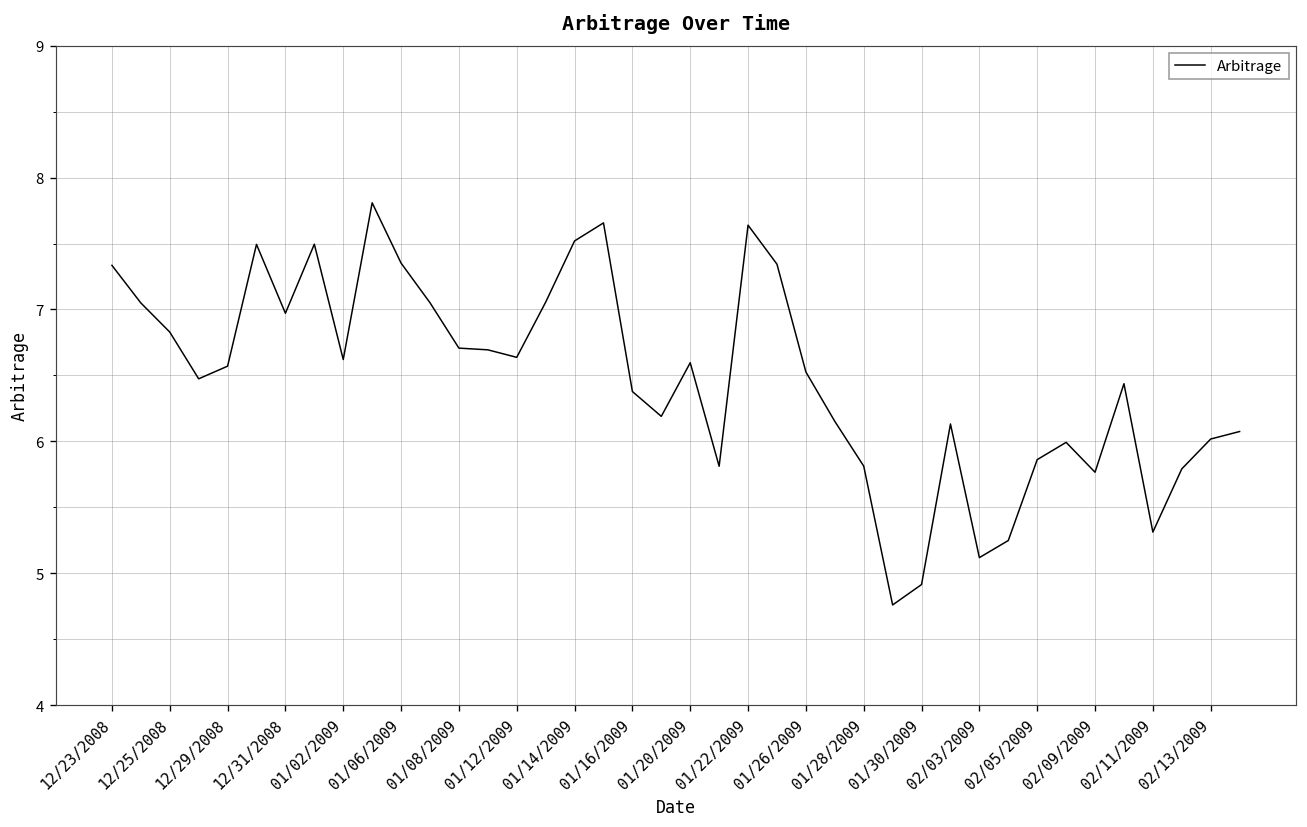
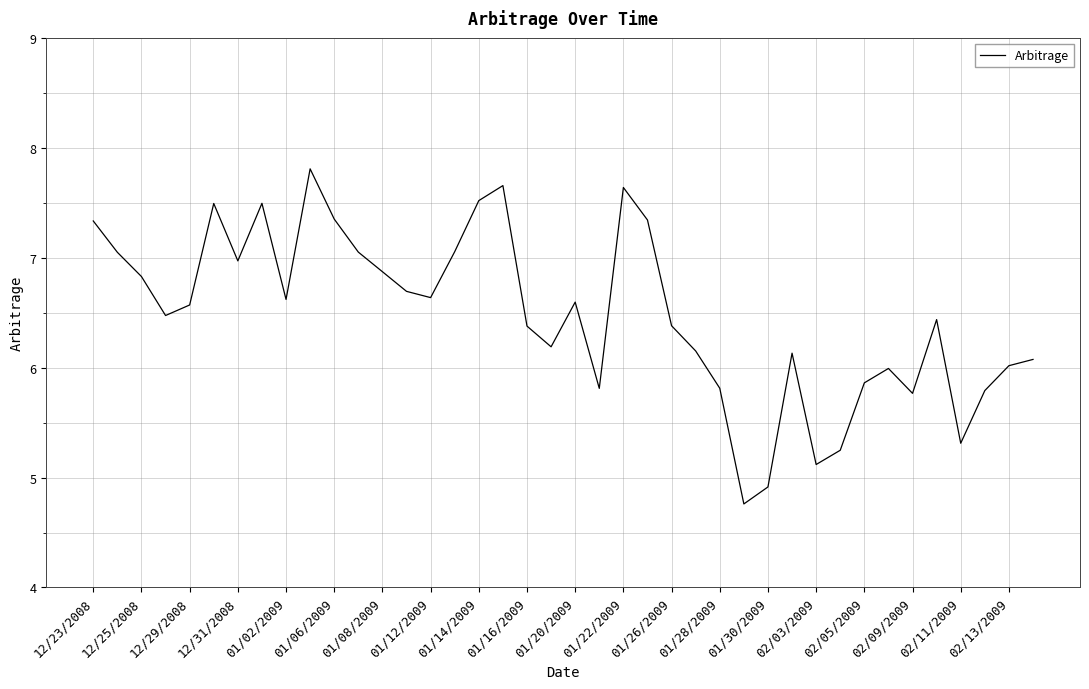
  {
    "12/23/2008": 7.33,
    "12/25/2008": 6.83,
    "12/29/2008": 6.57,
    "12/31/2008": 6.97,
    "01/02/2009": 6.62,
    "01/06/2009": 7.35,
-   "01/08/2009": 6.71,
+   "01/08/2009": 6.87,
    "01/12/2009": 6.64,
    "01/14/2009": 7.52,
    "01/16/2009": 6.38,
    "01/20/2009": 6.60,
    "01/22/2009": 7.64,
-   "01/26/2009": 6.53,
+   "01/26/2009": 6.38,
    "01/28/2009": 5.81,
    "01/30/2009": 4.91,
    "02/03/2009": 5.12,
    "02/05/2009": 5.86,
    "02/09/2009": 5.77,
    "02/11/2009": 5.31,
    "02/13/2009": 6.02
  }
